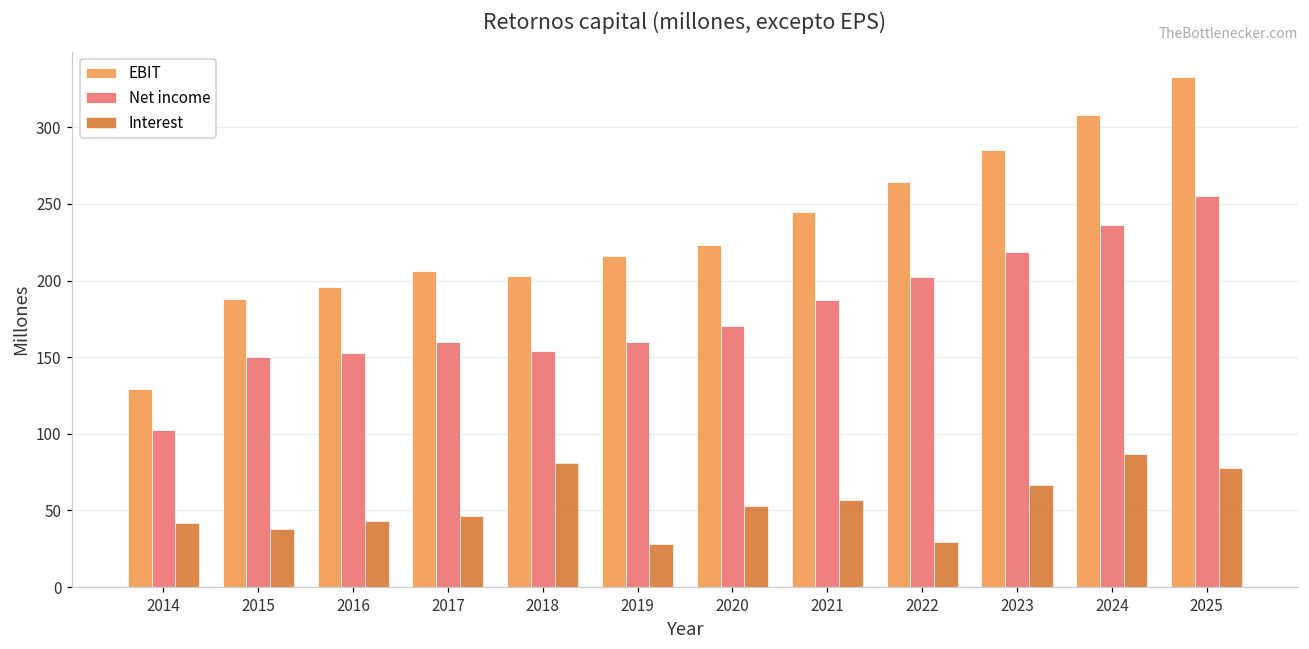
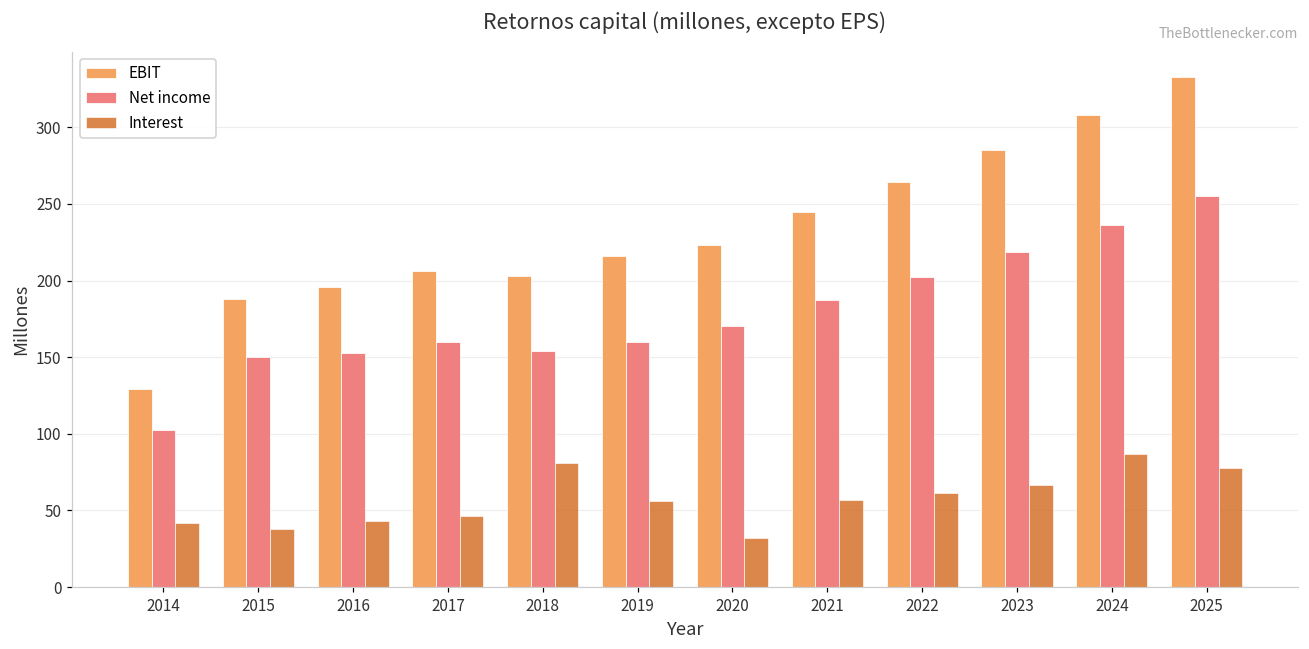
  {
    "Interest": {
      "2014": 42,
      "2015": 38,
      "2016": 43,
      "2017": 46,
      "2018": 81,
-     "2019": 28,
-     "2020": 53,
+     "2019": 56,
+     "2020": 32,
      "2021": 57,
-     "2022": 29,
+     "2022": 62,
      "2023": 67,
      "2024": 87,
      "2025": 78
    }
  }
